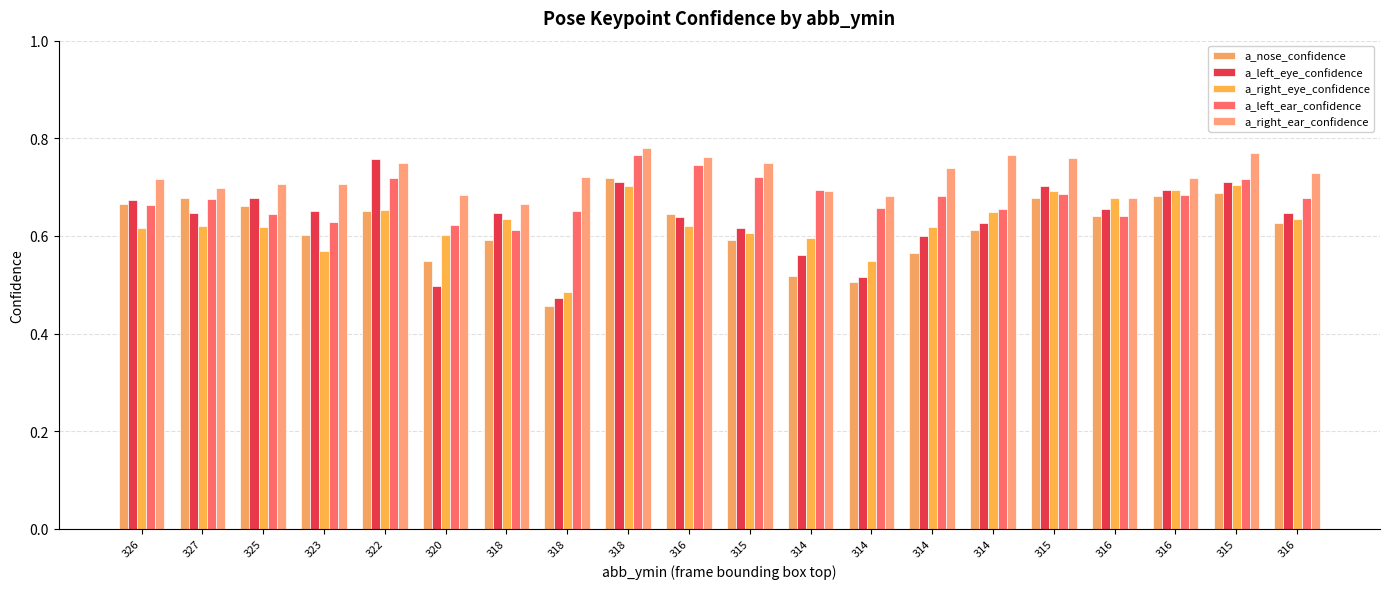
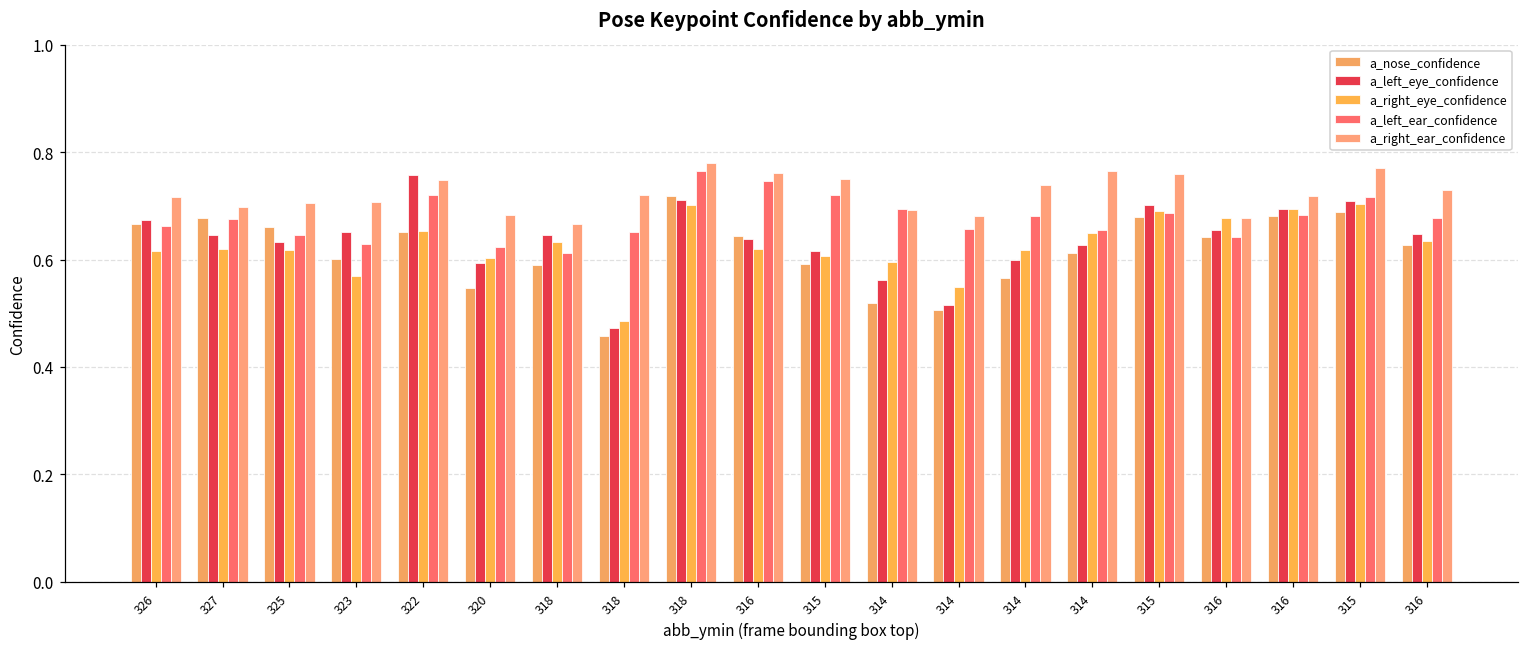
  {
    "a_left_eye_confidence": {
      "326": 0.67,
      "327": 0.65,
-     "325": 0.68,
+     "325": 0.63,
      "323": 0.65,
      "322": 0.76,
-     "320": 0.50
+     "320": 0.59
    }
  }
